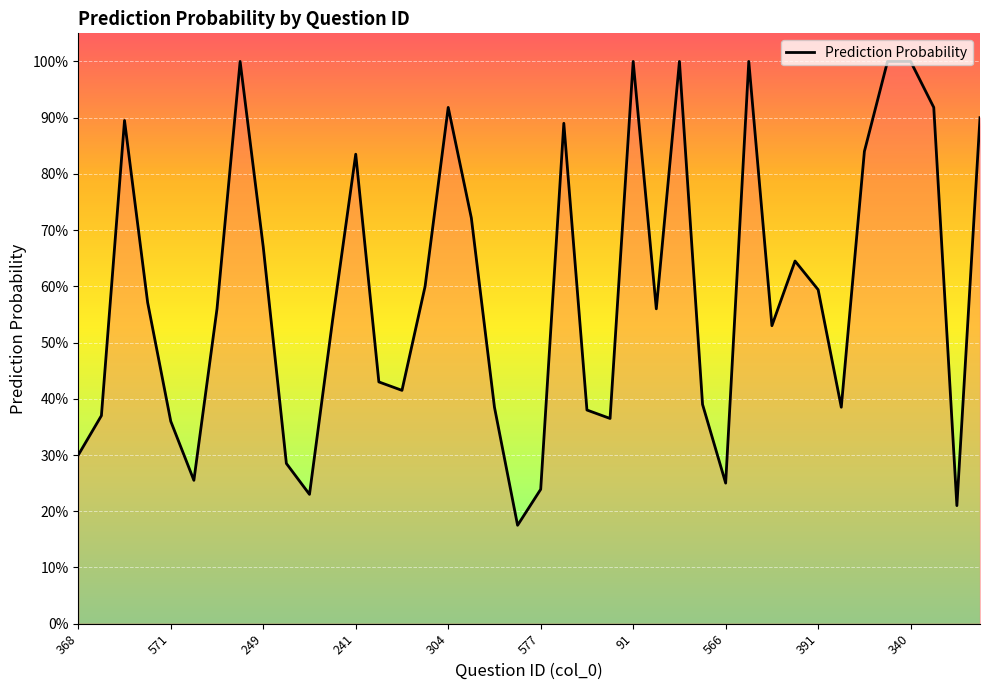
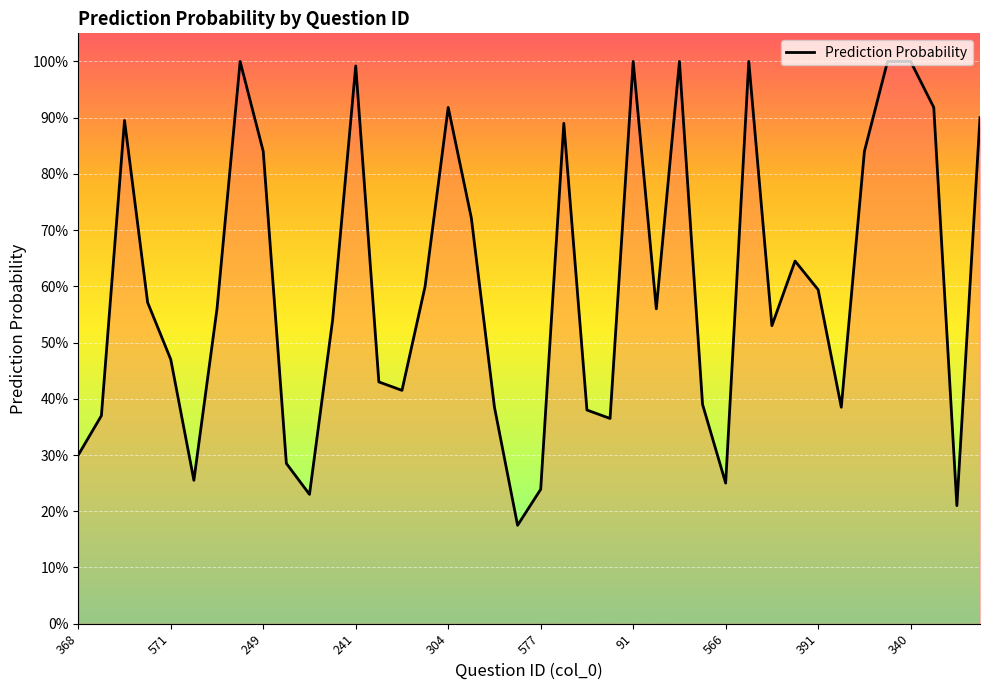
  {
    "368": "30%",
-   "571": "36%",
-   "249": "67%",
-   "241": "84%",
+   "571": "47%",
+   "249": "84%",
+   "241": "99%",
    "304": "92%",
    "577": "24%",
    "91": "100%",
    "566": "25%",
    "391": "59%"
  }
